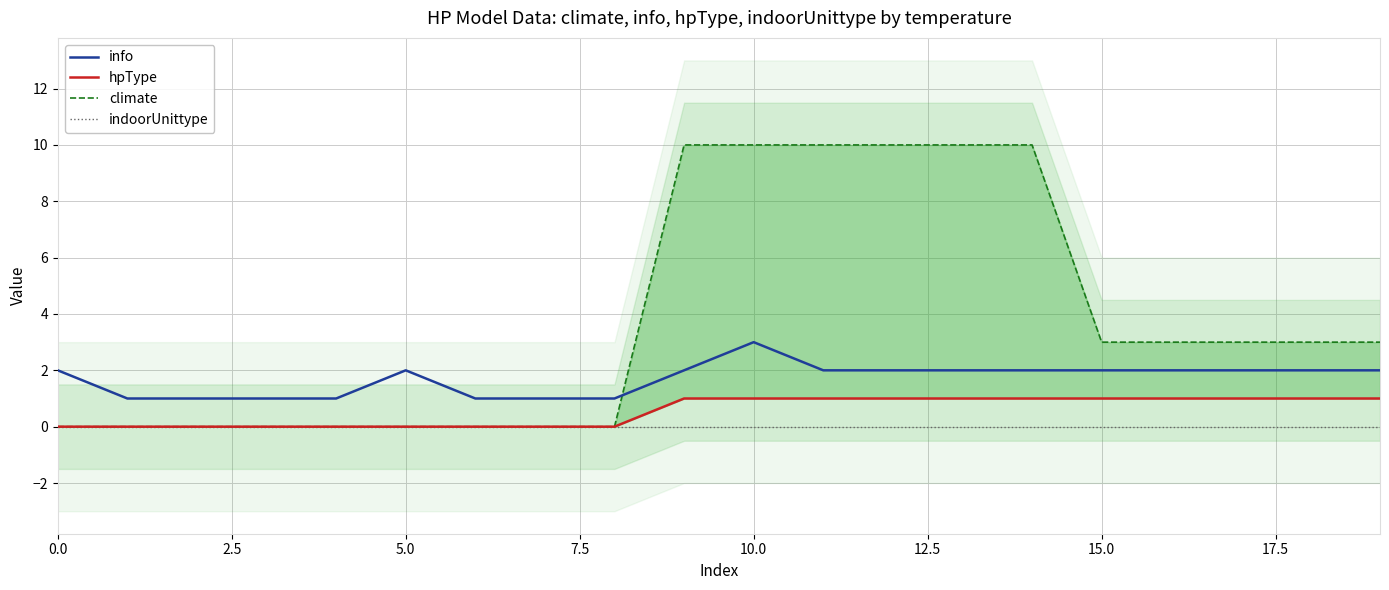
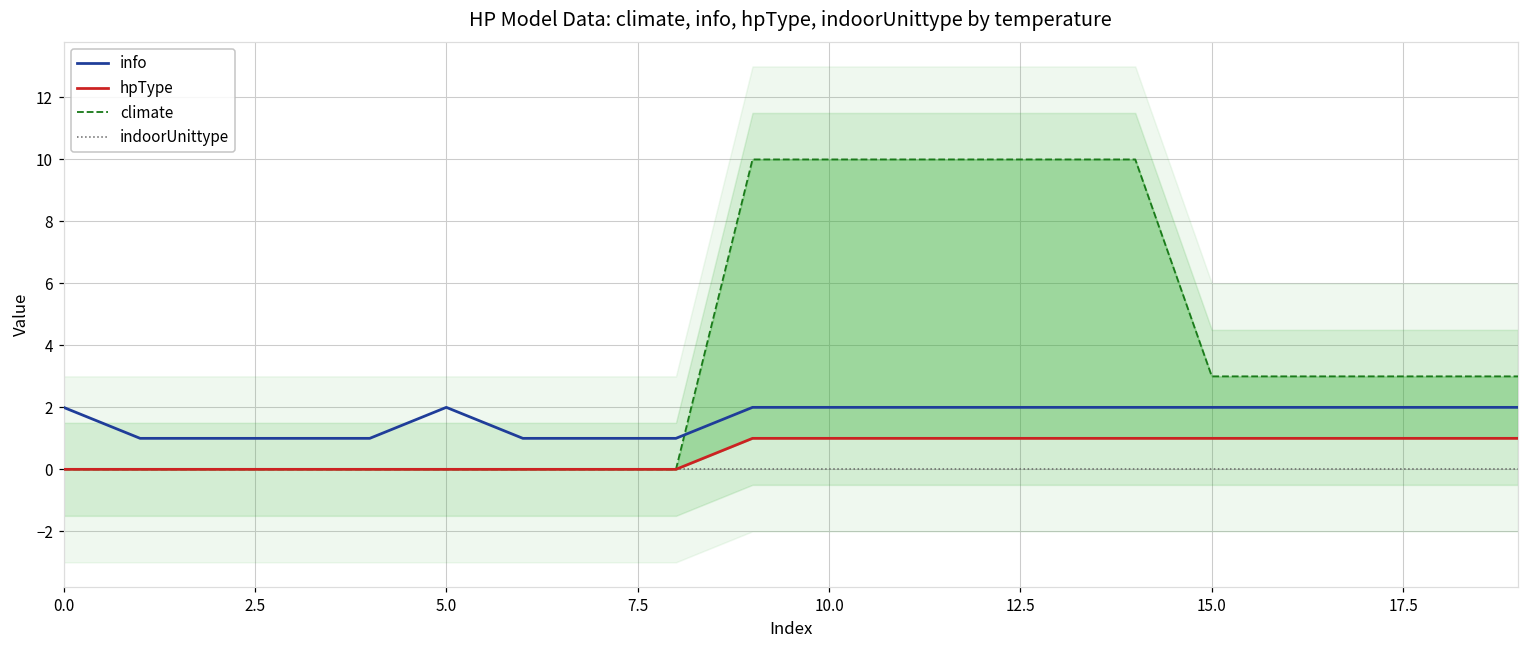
  {
    "info": {
      "0.0": 2,
      "5.0": 2,
-     "10.0": 3,
+     "10.0": 2,
      "15.0": 2
    },
    "hpType": {
      "10.0": 1,
      "15.0": 1
    },
    "climate": {
      "10.0": 10,
      "15.0": 3
    },
    "indoorUnittype": {
      "10.0": 0,
      "15.0": 0
    }
  }
